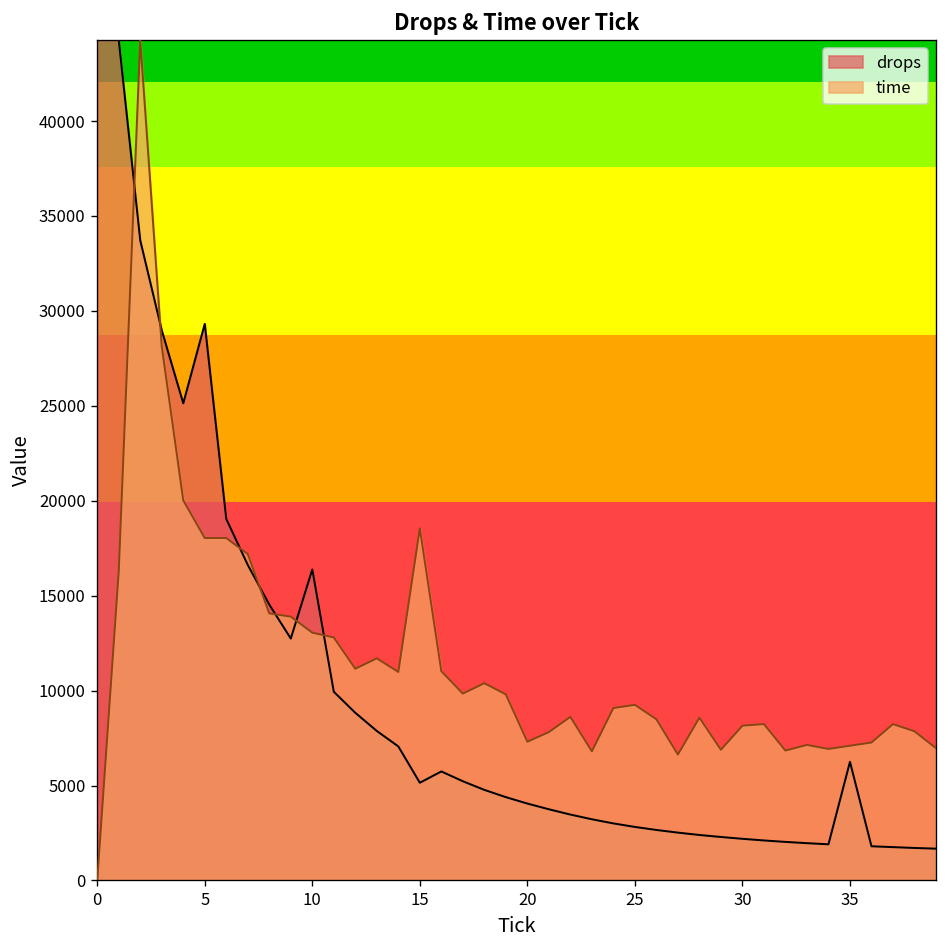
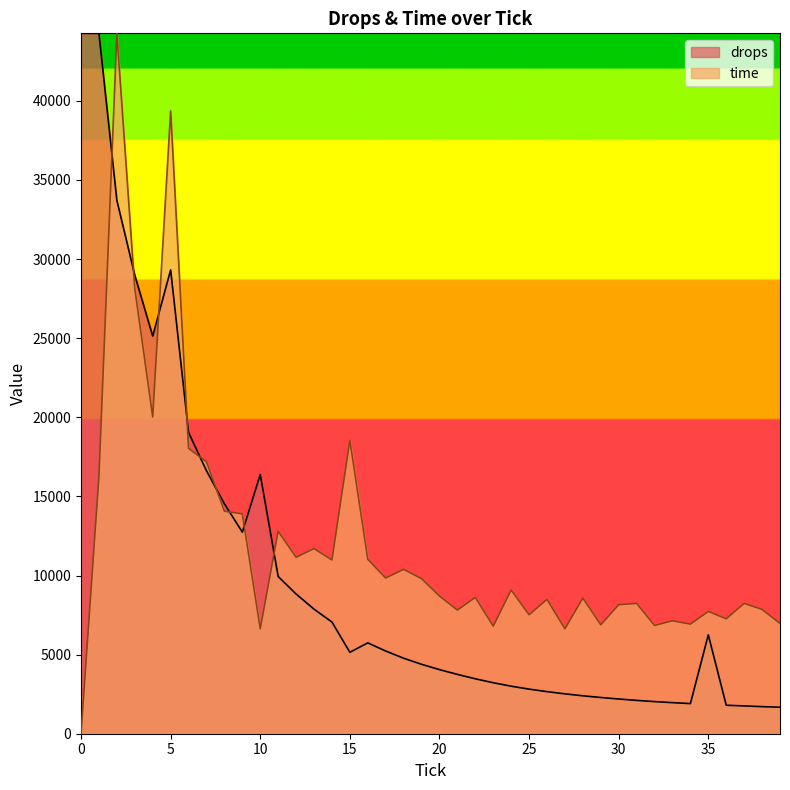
  {
    "drops": {
      "0": 44300,
      "5": 29300,
      "10": 16400,
      "15": 5100,
      "20": 4100,
      "25": 2800,
      "30": 2200,
      "35": 6200
    },
    "time": {
      "0": 0,
-     "5": 18000,
-     "10": 13100,
+     "5": 39400,
+     "10": 6600,
      "15": 18500,
-     "20": 7300,
-     "25": 9300,
+     "20": 8700,
+     "25": 7500,
      "30": 8200,
-     "35": 7100
+     "35": 7700
    }
  }
